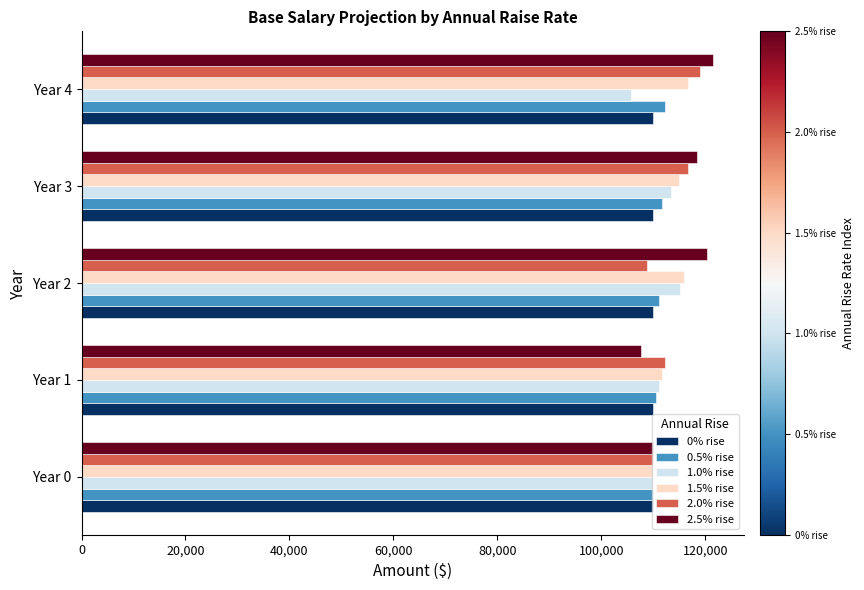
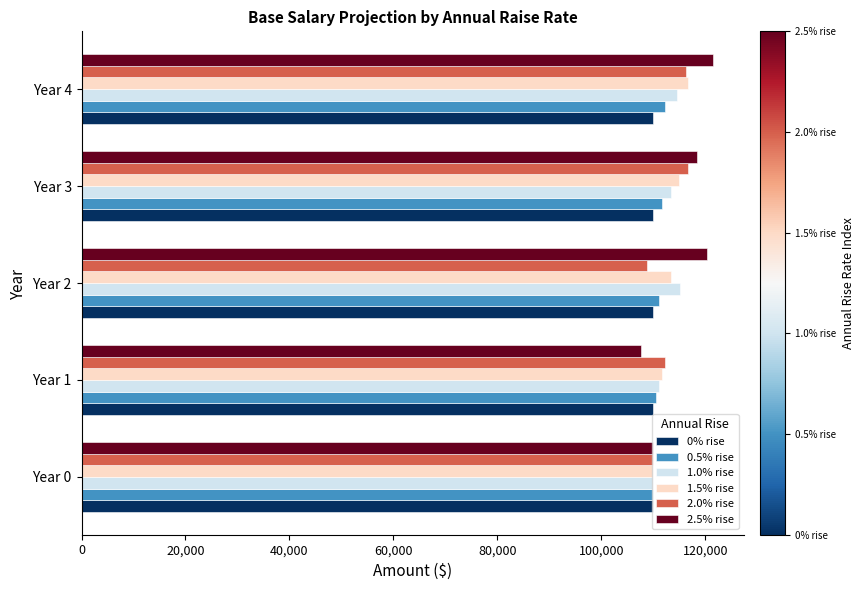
  {
    "0% rise": {
      "Year 4": "110,000",
      "Year 3": "110,000",
      "Year 2": "110,000",
      "Year 1": "110,000"
    },
    "0.5% rise": {
      "Year 4": "112,000",
      "Year 3": "112,000",
      "Year 2": "111,000",
      "Year 1": "111,000"
    },
    "1.0% rise": {
-     "Year 4": "106,000",
+     "Year 4": "114,000",
      "Year 3": "113,000",
      "Year 2": "115,000",
      "Year 1": "111,000"
    },
    "1.5% rise": {
      "Year 4": "117,000",
      "Year 3": "115,000",
-     "Year 2": "116,000",
+     "Year 2": "113,000",
      "Year 1": "112,000"
    },
    "2.0% rise": {
-     "Year 4": "119,000",
+     "Year 4": "116,000",
      "Year 3": "117,000",
      "Year 2": "109,000",
      "Year 1": "112,000"
    },
    "2.5% rise": {
      "Year 4": "121,000",
      "Year 3": "118,000",
      "Year 2": "120,000",
      "Year 1": "108,000"
    }
  }
